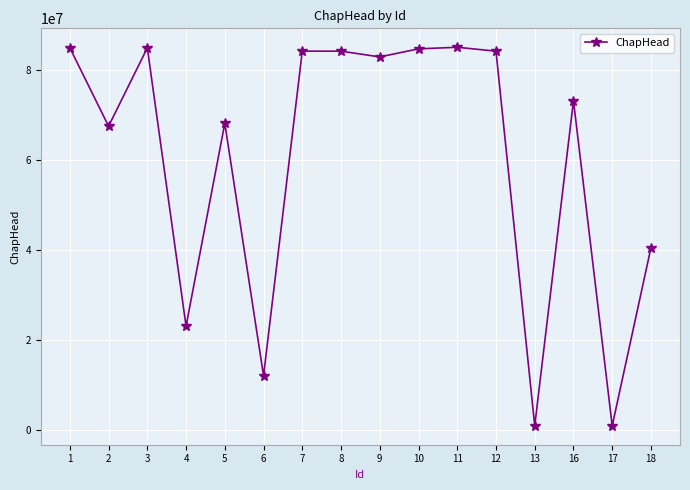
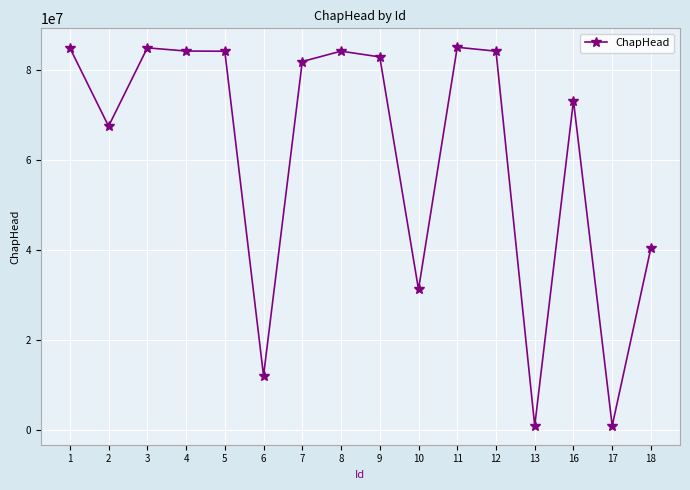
  {
    "1": 85000000,
    "2": 68000000,
    "3": 85000000,
-   "4": 23000000,
-   "5": 68000000,
+   "4": 84000000,
+   "5": 84000000,
    "6": 12000000,
-   "7": 84000000,
+   "7": 82000000,
    "8": 84000000,
    "9": 83000000,
-   "10": 85000000,
+   "10": 31000000,
    "11": 85000000,
    "12": 84000000,
    "13": 1000000,
    "16": 73000000,
    "17": 1000000,
    "18": 41000000
  }
